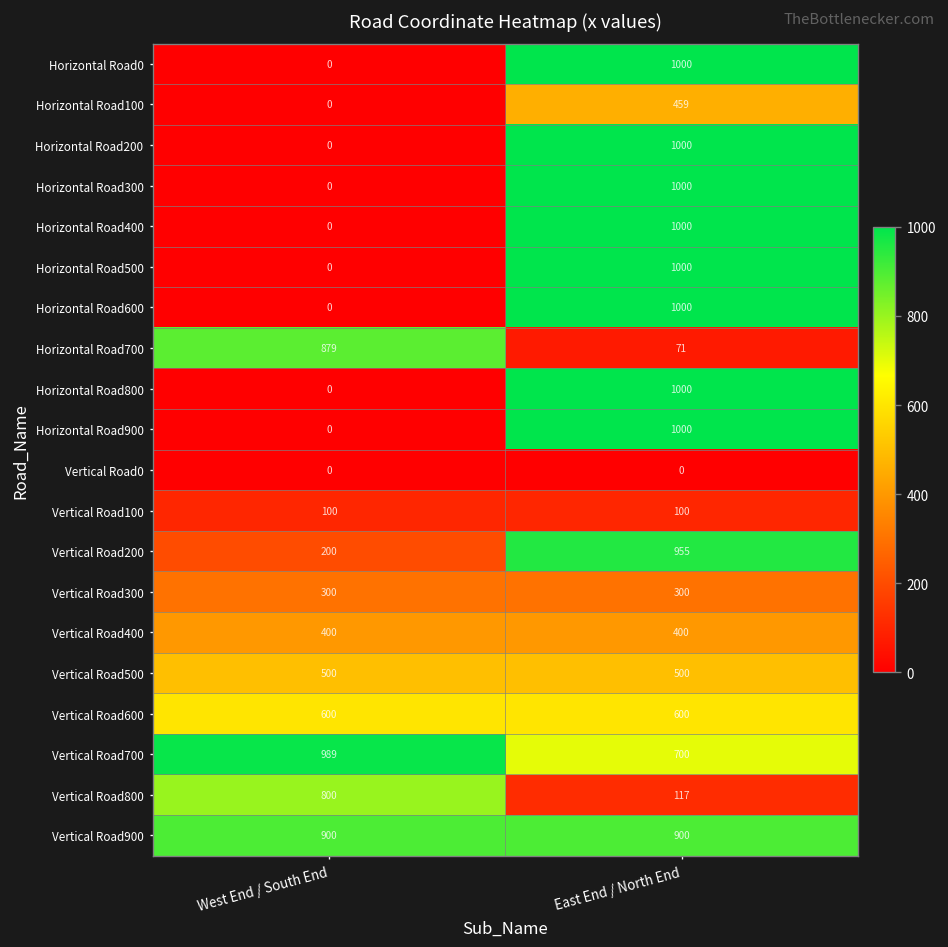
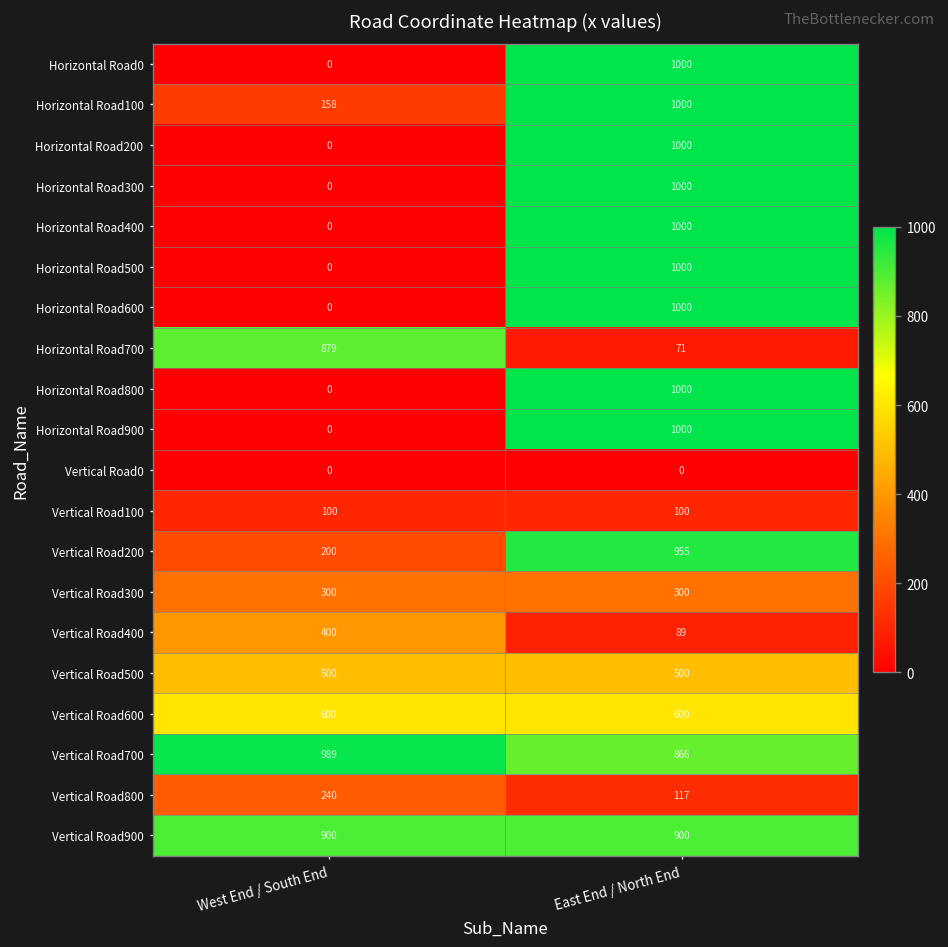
  {
    "Horizontal Road0": {
      "West End / South End": 0,
      "East End / North End": 1000
    },
    "Horizontal Road100": {
-     "West End / South End": 0,
-     "East End / North End": 459
+     "West End / South End": 158,
+     "East End / North End": 1000
    },
    "Horizontal Road200": {
      "West End / South End": 0,
      "East End / North End": 1000
    },
    "Horizontal Road300": {
      "West End / South End": 0,
      "East End / North End": 1000
    },
    "Horizontal Road400": {
      "West End / South End": 0,
      "East End / North End": 1000
    },
    "Horizontal Road500": {
      "West End / South End": 0,
      "East End / North End": 1000
    },
    "Horizontal Road600": {
      "West End / South End": 0,
      "East End / North End": 1000
    },
    "Horizontal Road700": {
      "West End / South End": 879,
      "East End / North End": 71
    },
    "Horizontal Road800": {
      "West End / South End": 0,
      "East End / North End": 1000
    },
    "Horizontal Road900": {
      "West End / South End": 0,
      "East End / North End": 1000
    },
    "Vertical Road0": {
      "West End / South End": 0,
      "East End / North End": 0
    },
    "Vertical Road100": {
      "West End / South End": 100,
      "East End / North End": 100
    },
    "Vertical Road200": {
      "West End / South End": 200,
      "East End / North End": 955
    },
    "Vertical Road300": {
      "West End / South End": 300,
      "East End / North End": 300
    },
    "Vertical Road400": {
      "West End / South End": 400,
-     "East End / North End": 400
+     "East End / North End": 89
    },
    "Vertical Road500": {
      "West End / South End": 500,
      "East End / North End": 500
    },
    "Vertical Road600": {
      "West End / South End": 600,
      "East End / North End": 600
    },
    "Vertical Road700": {
      "West End / South End": 989,
-     "East End / North End": 700
+     "East End / North End": 866
    },
    "Vertical Road800": {
-     "West End / South End": 800,
+     "West End / South End": 240,
      "East End / North End": 117
    },
    "Vertical Road900": {
      "West End / South End": 900,
      "East End / North End": 900
    }
  }
